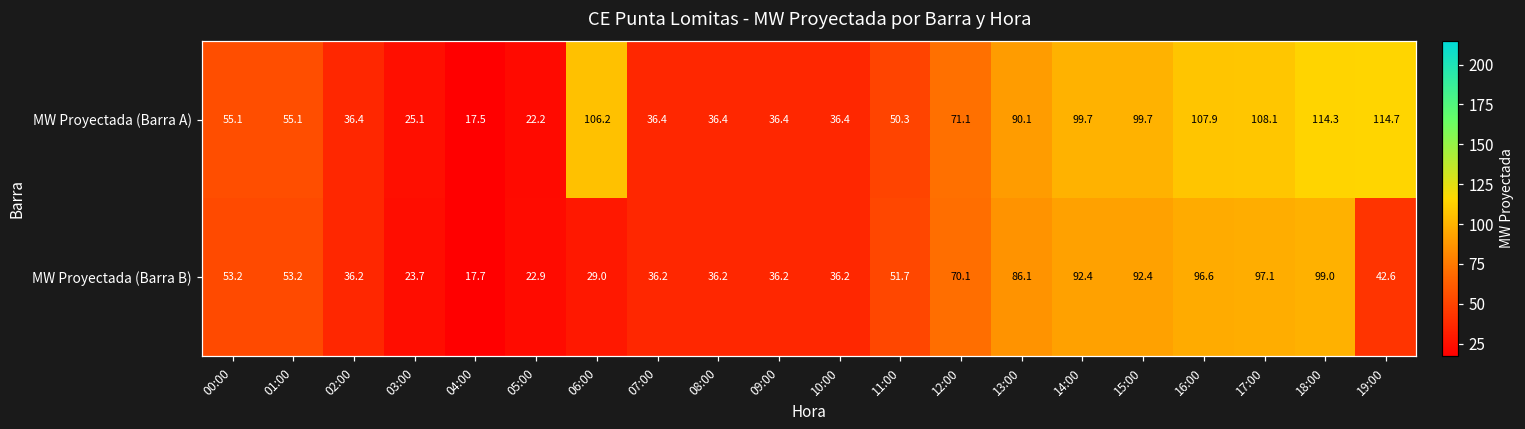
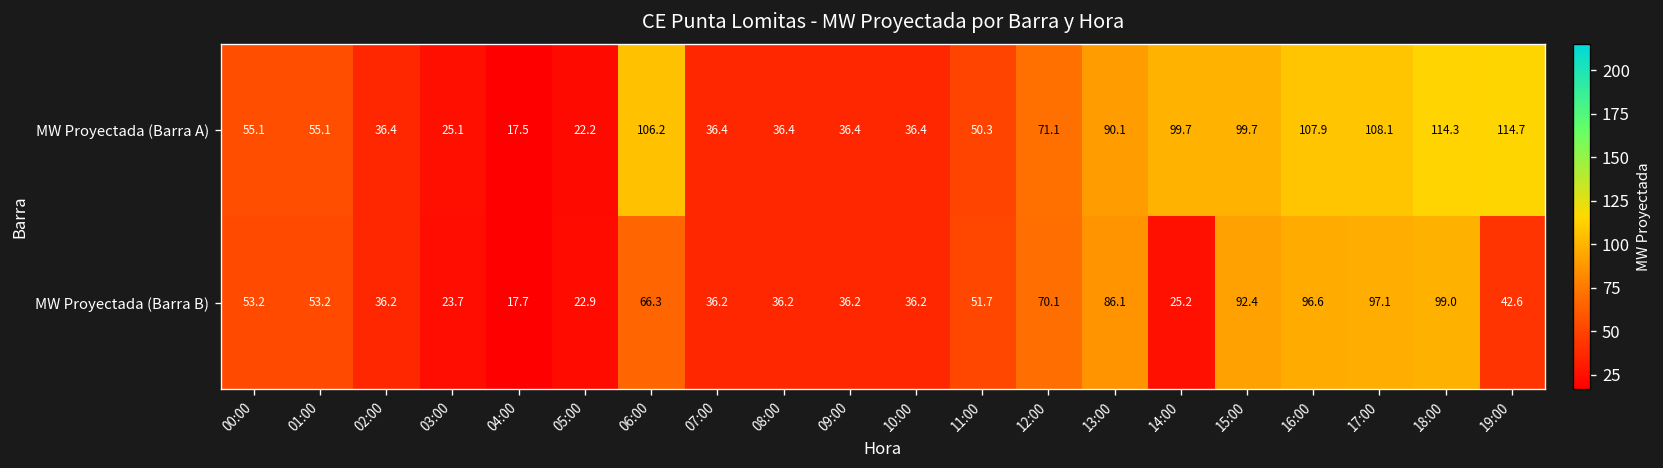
  {
    "MW Proyectada (Barra A)": {
      "00:00": 55.1,
      "01:00": 55.1,
      "02:00": 36.4,
      "03:00": 25.1,
      "04:00": 17.5,
      "05:00": 22.2,
      "06:00": 106.2,
      "07:00": 36.4,
      "08:00": 36.4,
      "09:00": 36.4,
      "10:00": 36.4,
      "11:00": 50.3,
      "12:00": 71.1,
      "13:00": 90.1,
      "14:00": 99.7,
      "15:00": 99.7,
      "16:00": 107.9,
      "17:00": 108.1,
      "18:00": 114.3,
      "19:00": 114.7
    },
    "MW Proyectada (Barra B)": {
      "00:00": 53.2,
      "01:00": 53.2,
      "02:00": 36.2,
      "03:00": 23.7,
      "04:00": 17.7,
      "05:00": 22.9,
-     "06:00": 29.0,
+     "06:00": 66.3,
      "07:00": 36.2,
      "08:00": 36.2,
      "09:00": 36.2,
      "10:00": 36.2,
      "11:00": 51.7,
      "12:00": 70.1,
      "13:00": 86.1,
-     "14:00": 92.4,
+     "14:00": 25.2,
      "15:00": 92.4,
      "16:00": 96.6,
      "17:00": 97.1,
      "18:00": 99.0,
      "19:00": 42.6
    }
  }
